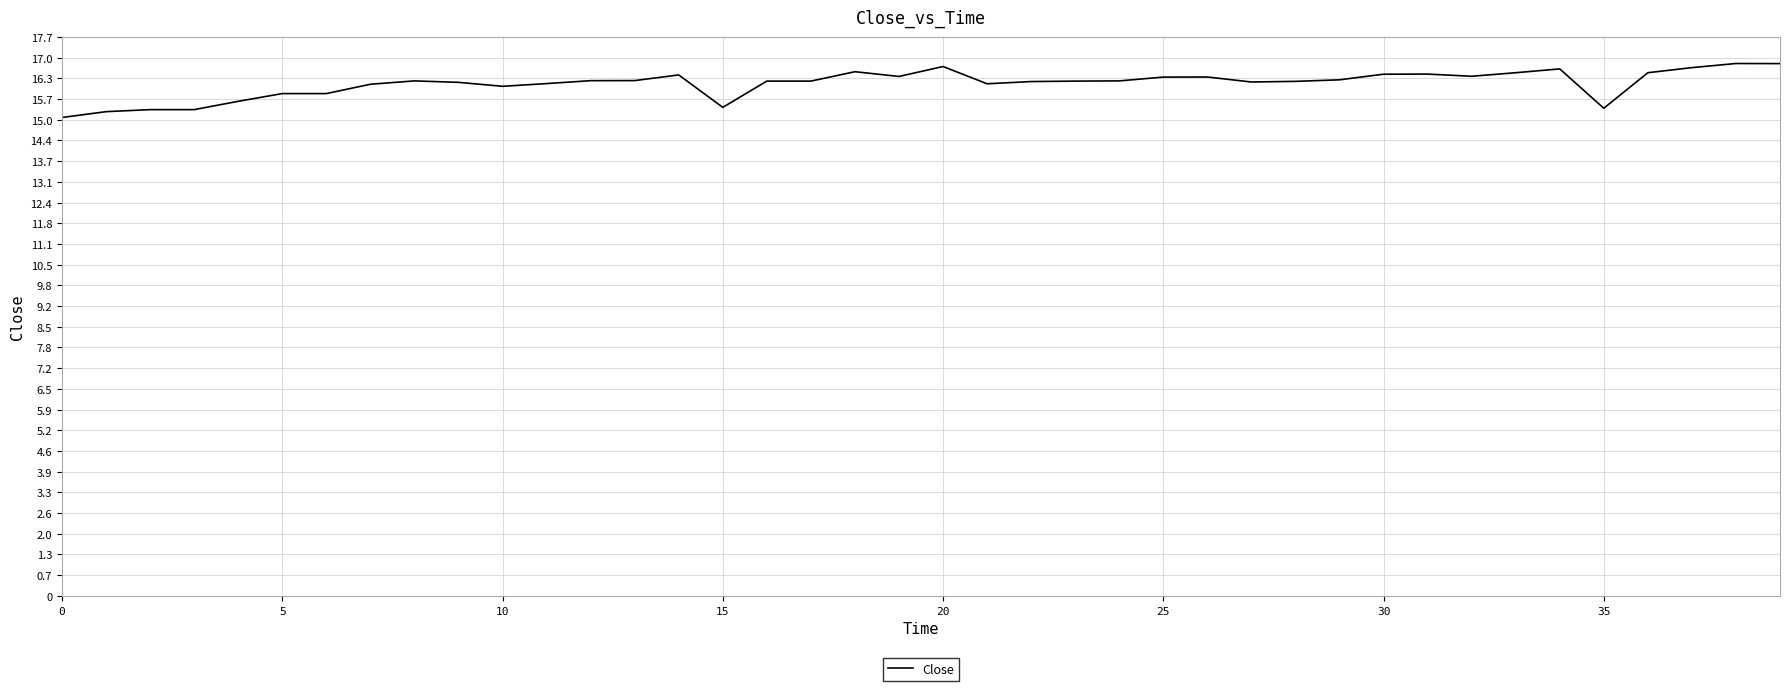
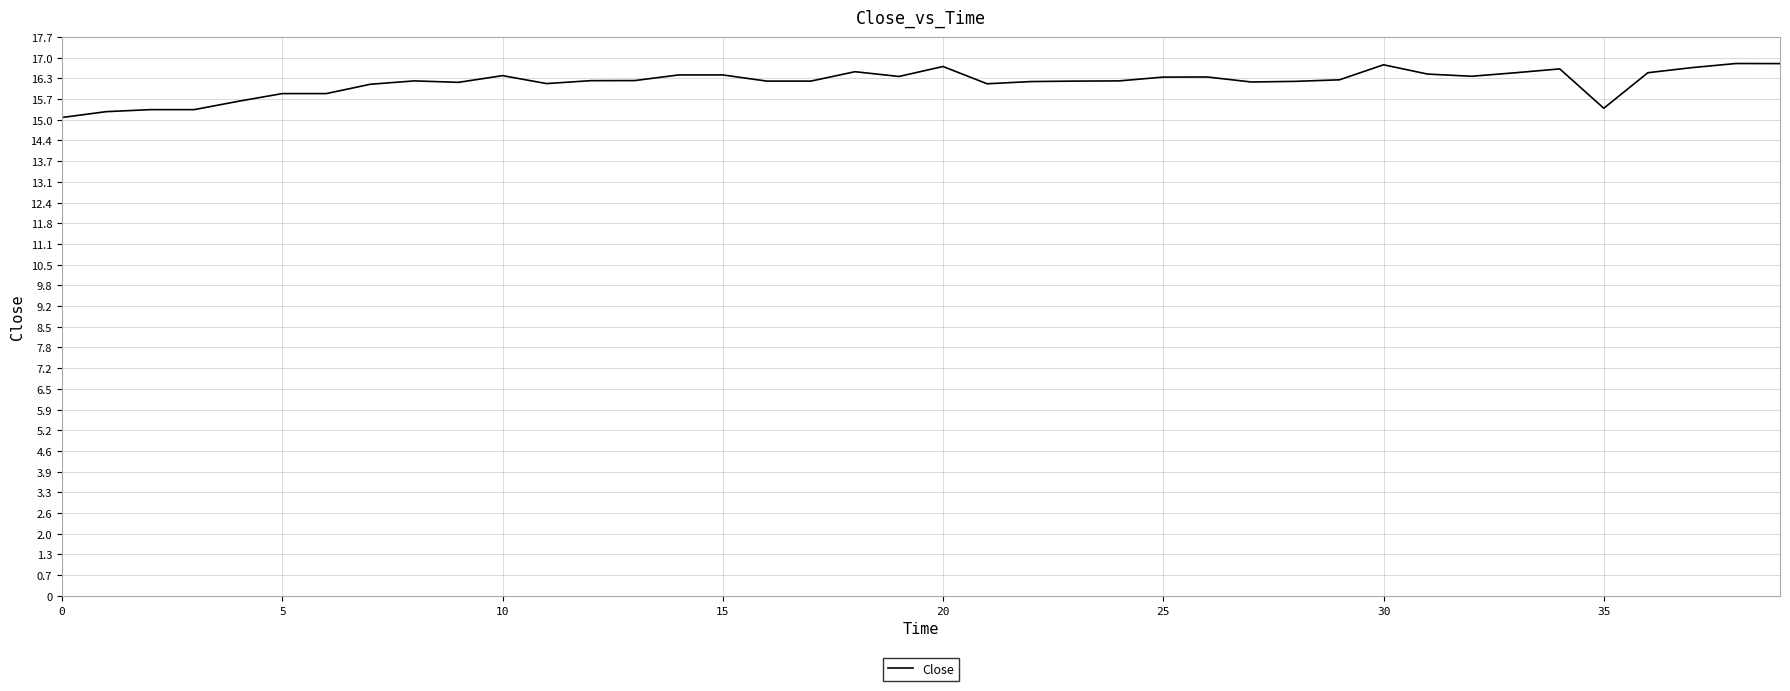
  {
    "0": 15.1,
    "5": 15.9,
-   "10": 16.1,
-   "15": 15.4,
+   "10": 16.4,
+   "15": 16.5,
    "20": 16.7,
    "25": 16.4,
-   "30": 16.5,
+   "30": 16.8,
    "35": 15.4
  }
